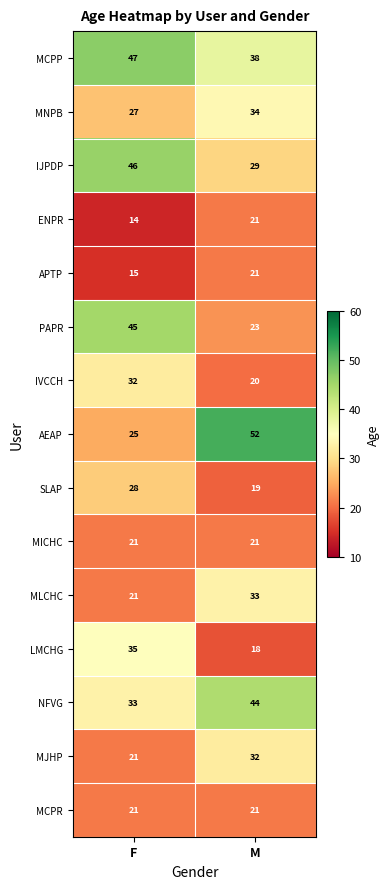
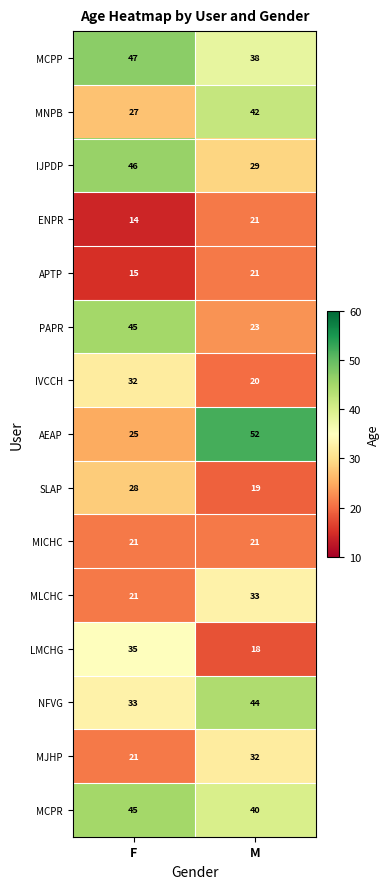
  {
    "MCPP": {
      "F": 47,
      "M": 38
    },
    "MNPB": {
      "F": 27,
-     "M": 34
+     "M": 42
    },
    "IJPDP": {
      "F": 46,
      "M": 29
    },
    "ENPR": {
      "F": 14,
      "M": 21
    },
    "APTP": {
      "F": 15,
      "M": 21
    },
    "PAPR": {
      "F": 45,
      "M": 23
    },
    "IVCCH": {
      "F": 32,
      "M": 20
    },
    "AEAP": {
      "F": 25,
      "M": 52
    },
    "SLAP": {
      "F": 28,
      "M": 19
    },
    "MICHC": {
      "F": 21,
      "M": 21
    },
    "MLCHC": {
      "F": 21,
      "M": 33
    },
    "LMCHG": {
      "F": 35,
      "M": 18
    },
    "NFVG": {
      "F": 33,
      "M": 44
    },
    "MJHP": {
      "F": 21,
      "M": 32
    },
    "MCPR": {
-     "F": 21,
-     "M": 21
+     "F": 45,
+     "M": 40
    }
  }
